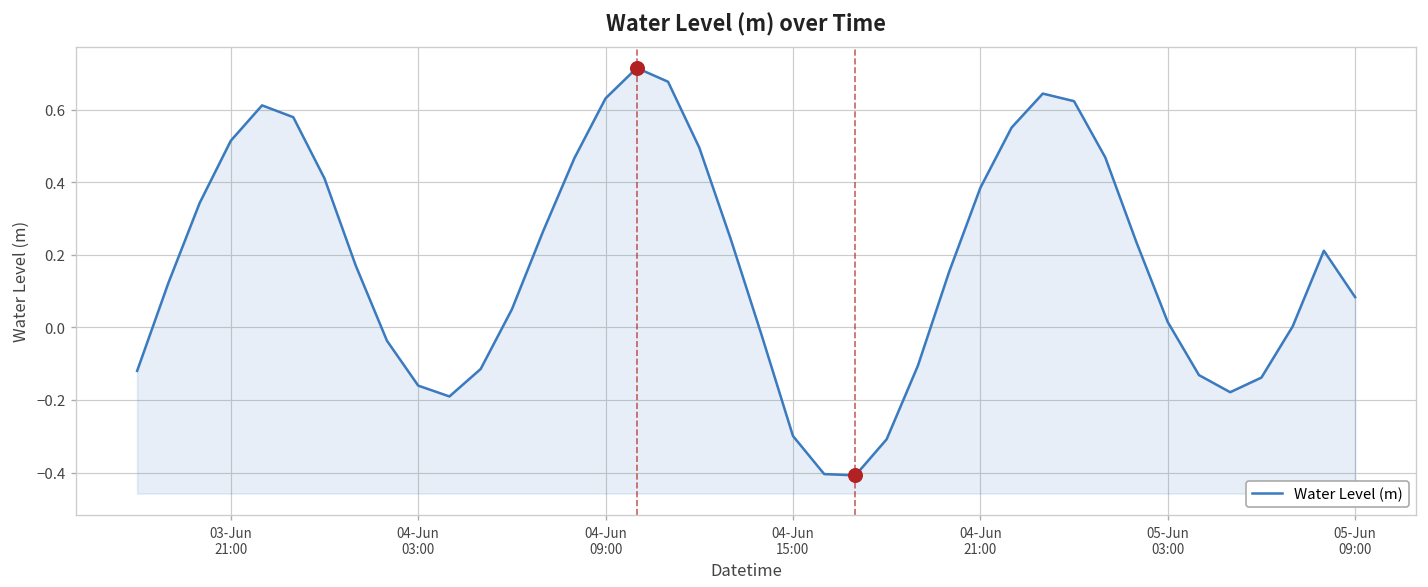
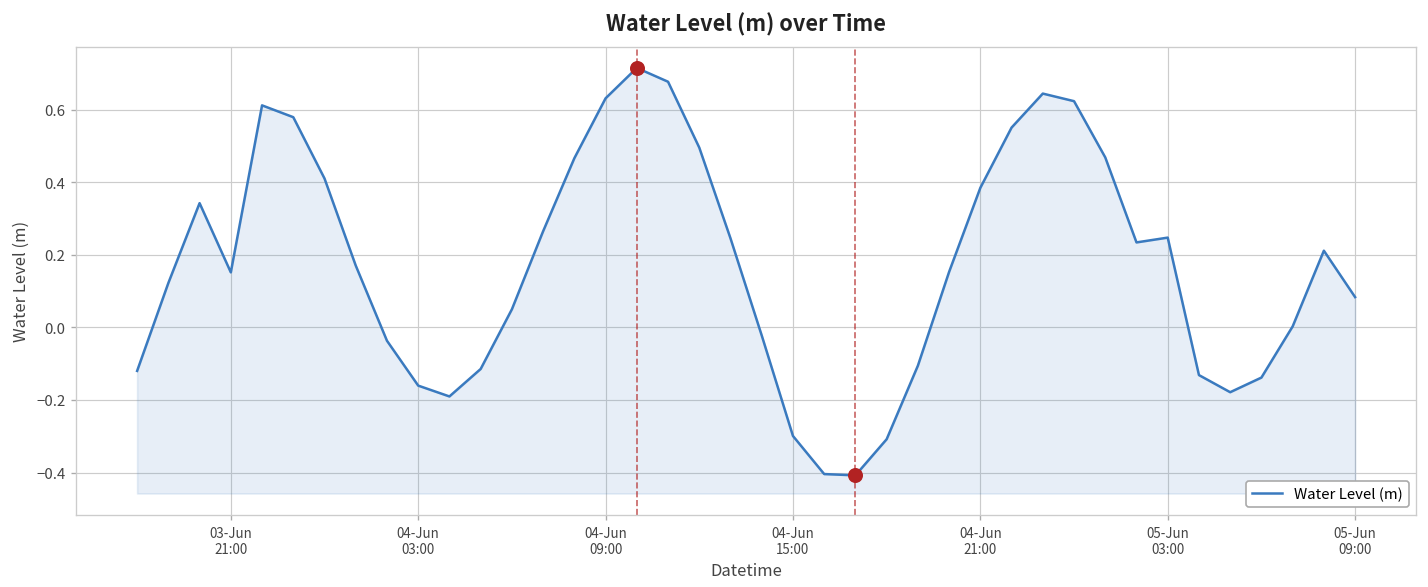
  {
    "Water Level (m)": {
-     "03-Jun 21:00": 0.51,
+     "03-Jun 21:00": 0.15,
      "04-Jun 03:00": -0.16,
      "04-Jun 09:00": 0.63,
      "04-Jun 15:00": -0.30,
      "04-Jun 21:00": 0.38,
-     "05-Jun 03:00": 0.01,
+     "05-Jun 03:00": 0.25,
      "05-Jun 09:00": 0.08
    }
  }
